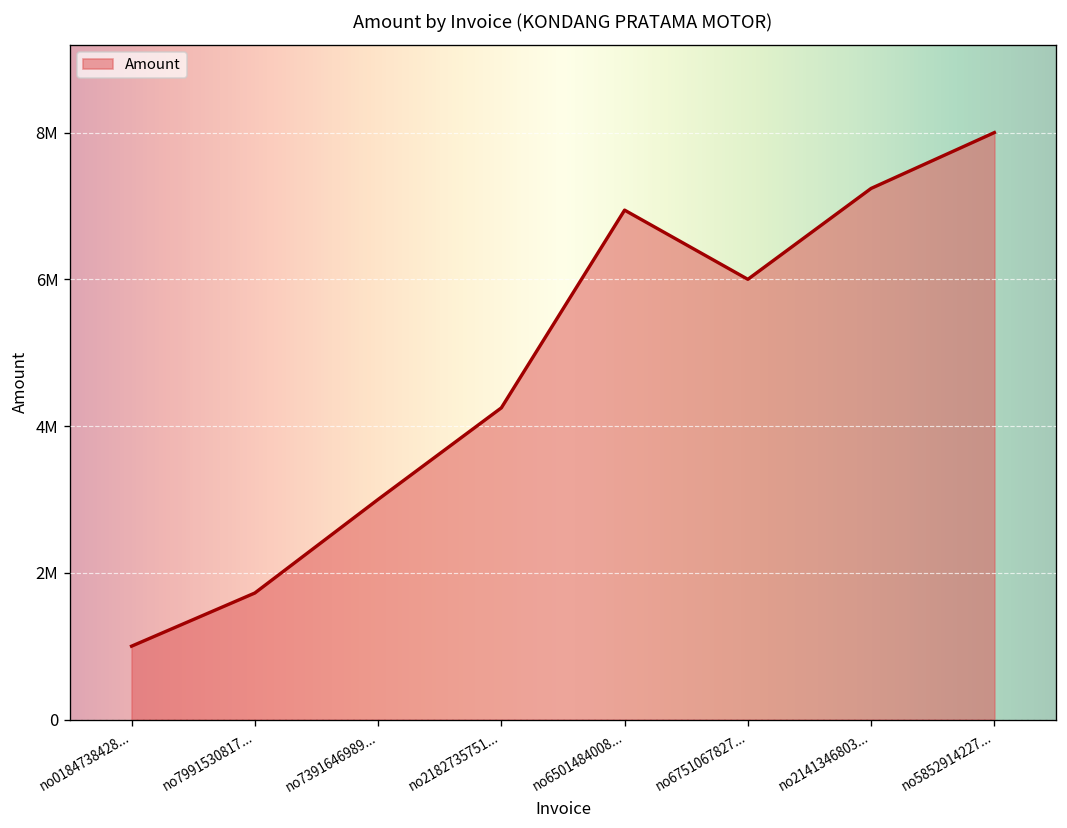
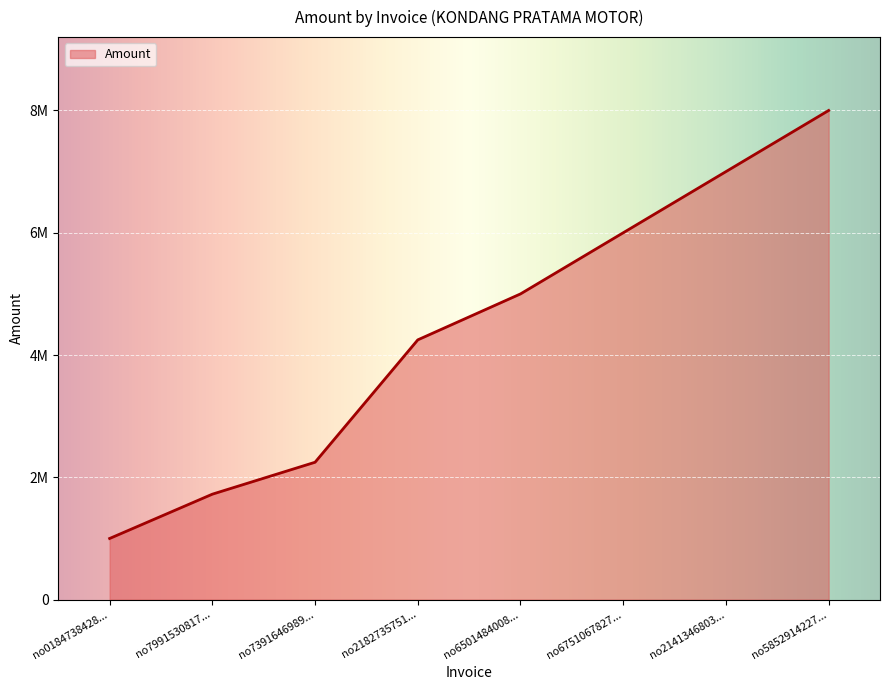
  {
    "no0184738428...": 1000000,
    "no7991530817...": 1700000,
-   "no7391646989...": 3000000,
+   "no7391646989...": 2200000,
    "no2182735751...": 4200000,
-   "no6501484008...": 6900000,
+   "no6501484008...": 5000000,
    "no6751067827...": 6000000,
-   "no2141346803...": 7200000,
+   "no2141346803...": 7000000,
    "no5852914227...": 8000000
  }
